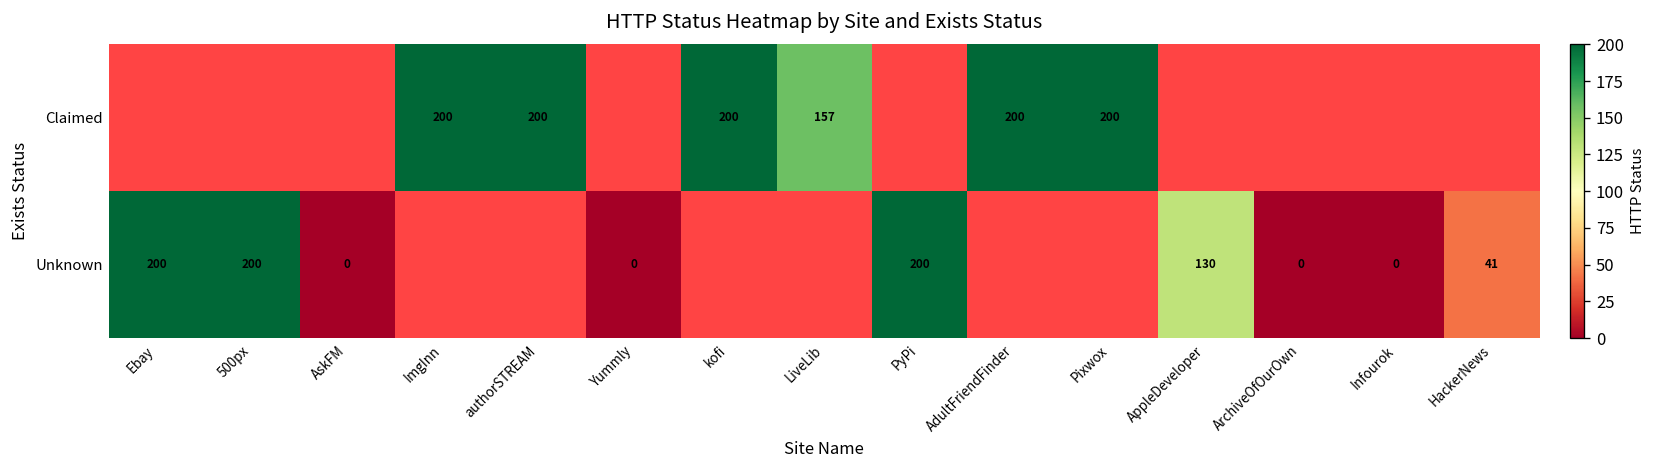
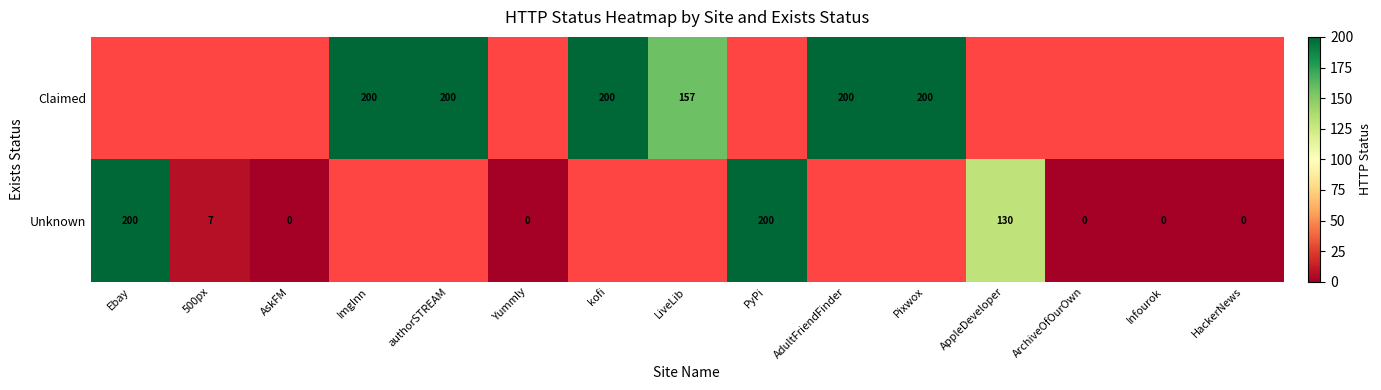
  {
    "Claimed": {
      "ImgInn": 200,
      "authorSTREAM": 200,
      "kofi": 200,
      "LiveLib": 157,
      "AdultFriendFinder": 200,
      "Pixwox": 200
    },
    "Unknown": {
      "Ebay": 200,
-     "500px": 200,
+     "500px": 7,
      "AskFM": 0,
      "Yummly": 0,
      "PyPi": 200,
      "AppleDeveloper": 130,
      "ArchiveOfOurOwn": 0,
      "Infourok": 0,
-     "HackerNews": 41
+     "HackerNews": 0
    }
  }
